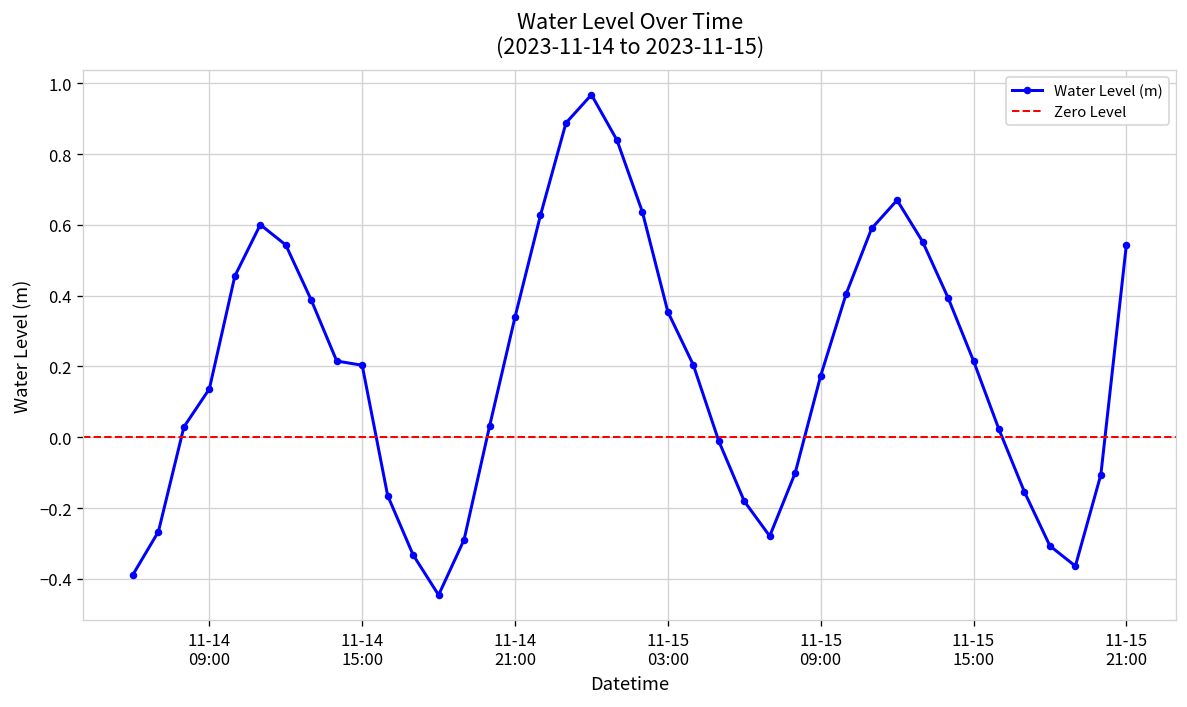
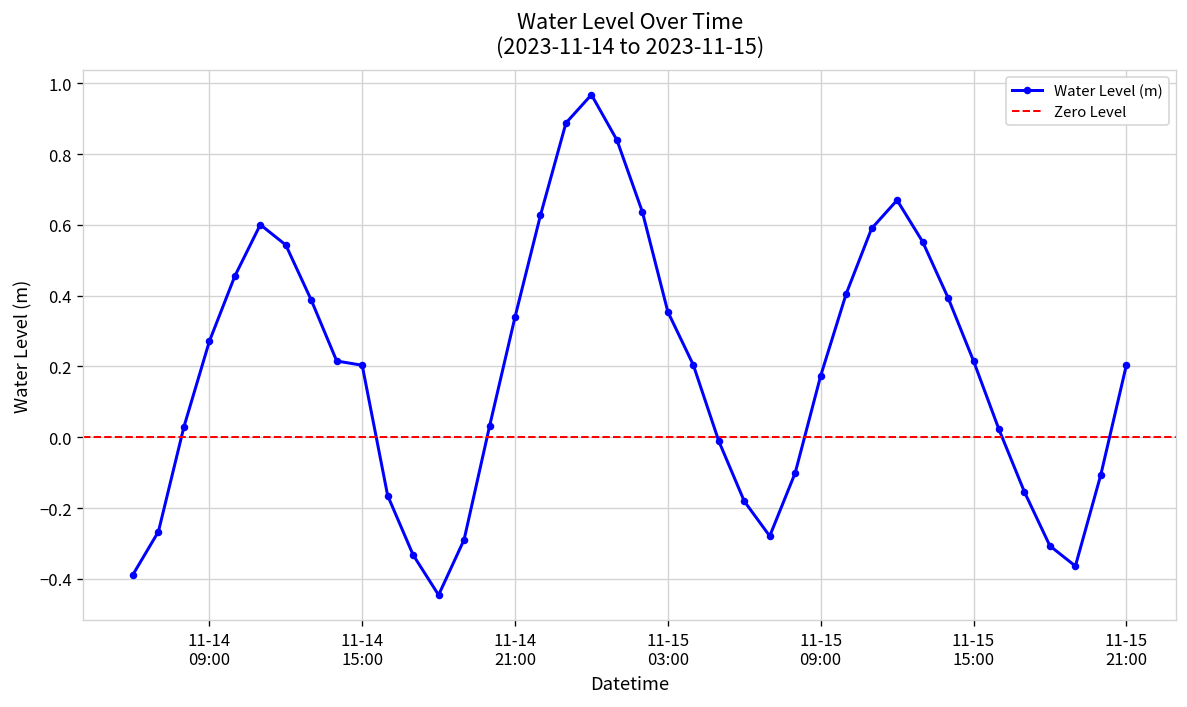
  {
-   "11-14 09:00": 0.14,
+   "11-14 09:00": 0.27,
    "11-14 15:00": 0.20,
    "11-14 21:00": 0.34,
    "11-15 03:00": 0.35,
    "11-15 09:00": 0.17,
    "11-15 15:00": 0.22,
-   "11-15 21:00": 0.54
+   "11-15 21:00": 0.20
  }
